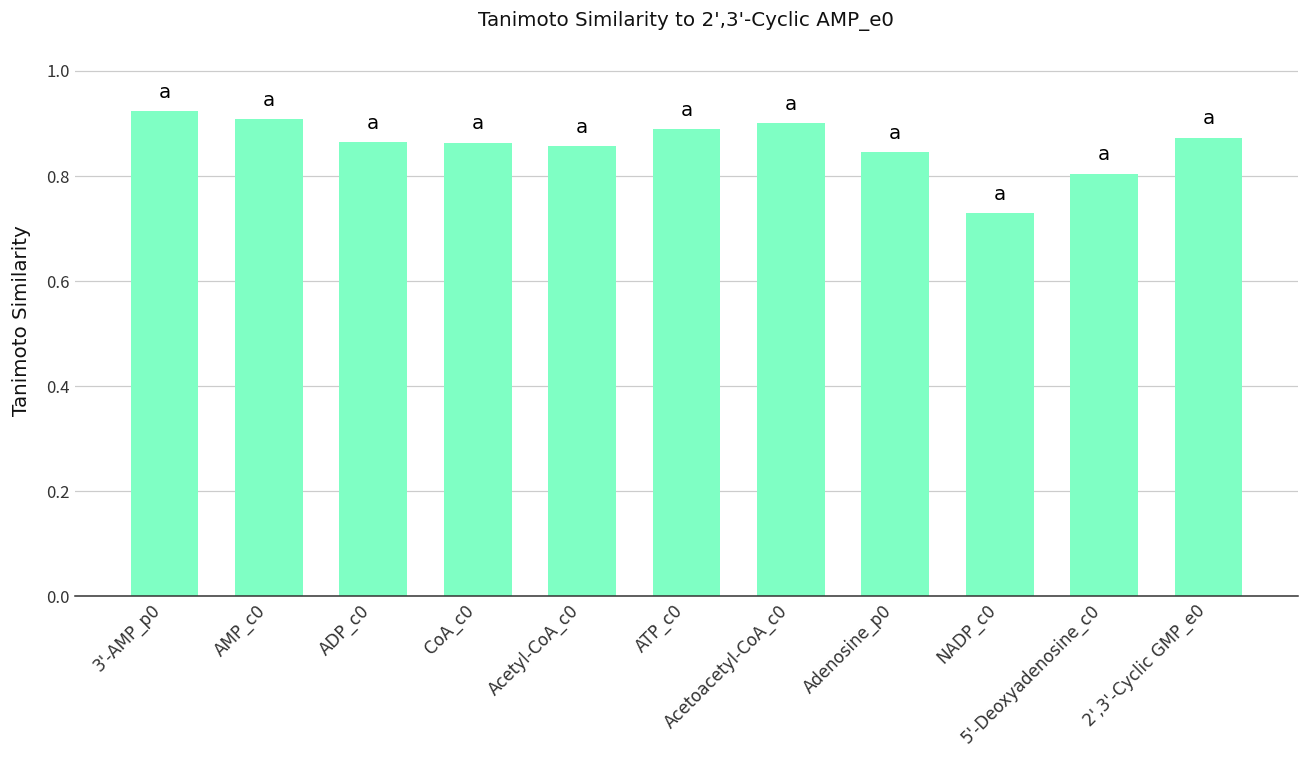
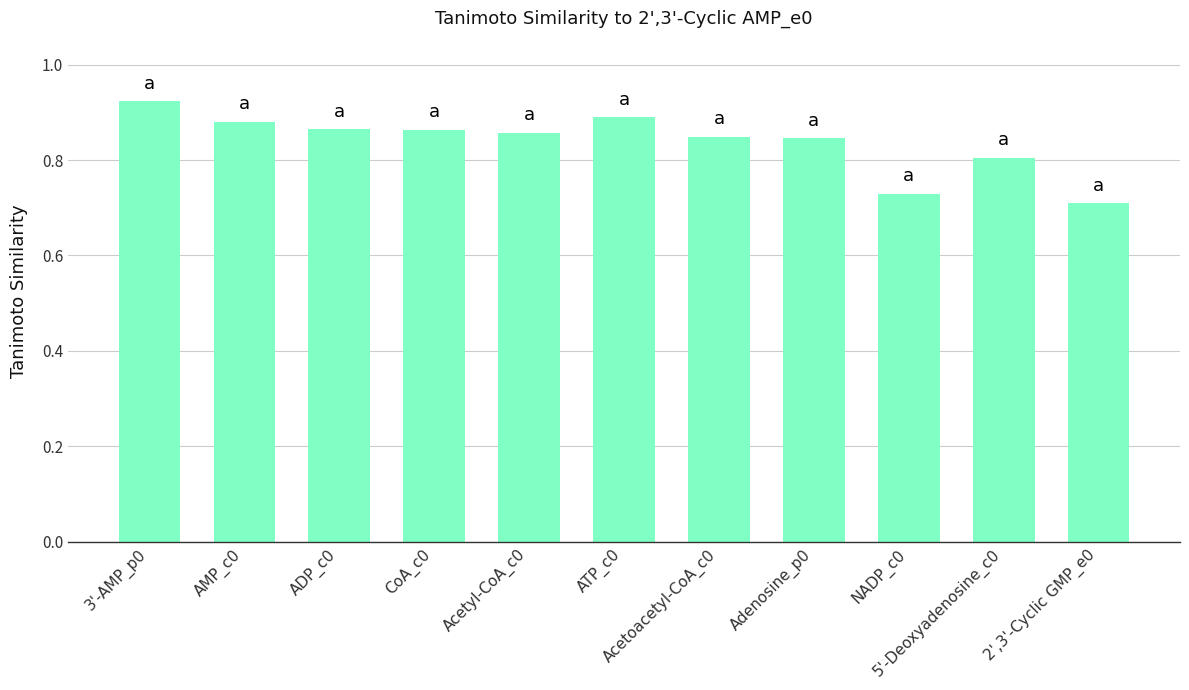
  {
    "3'-AMP_p0": 0.92,
-   "AMP_c0": 0.91,
+   "AMP_c0": 0.88,
    "ADP_c0": 0.86,
    "CoA_c0": 0.86,
    "Acetyl-CoA_c0": 0.86,
    "ATP_c0": 0.89,
-   "Acetoacetyl-CoA_c0": 0.90,
+   "Acetoacetyl-CoA_c0": 0.85,
    "Adenosine_p0": 0.85,
    "NADP_c0": 0.73,
    "5'-Deoxyadenosine_c0": 0.80,
-   "2',3'-Cyclic GMP_e0": 0.87
+   "2',3'-Cyclic GMP_e0": 0.71
  }
